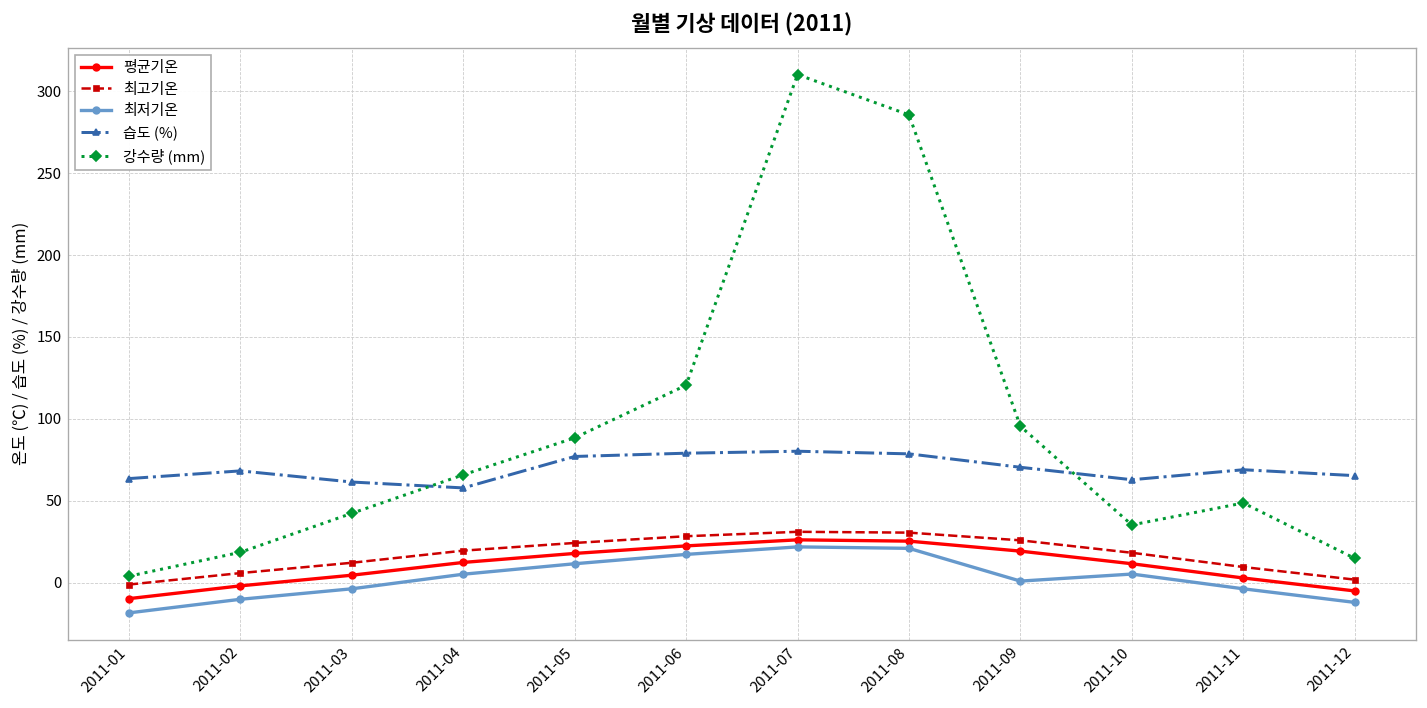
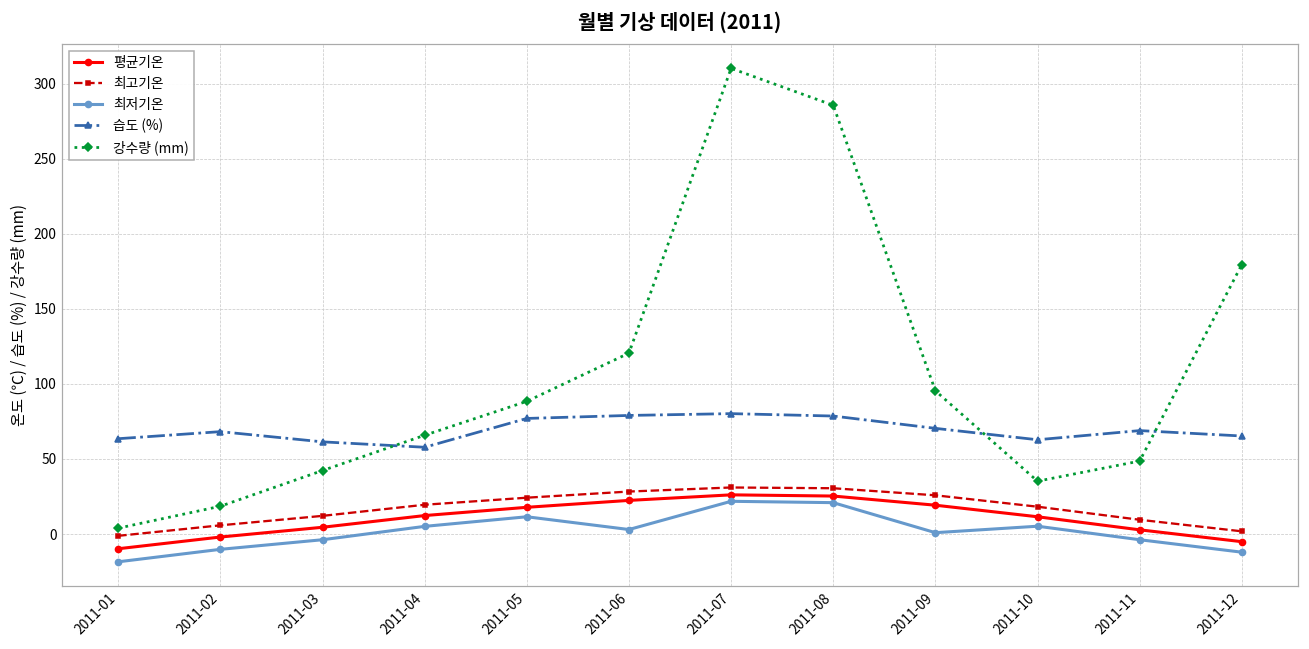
  {
    "최저기온": {
      "2011-01": -19,
      "2011-02": -10,
      "2011-03": -4,
      "2011-04": 5,
      "2011-05": 12,
-     "2011-06": 17,
+     "2011-06": 3,
      "2011-07": 22,
      "2011-08": 21,
      "2011-09": 1,
      "2011-10": 5,
      "2011-11": -4,
      "2011-12": -12
    },
    "습도 (%)": {
      "2011-01": 64,
      "2011-02": 68,
      "2011-03": 61,
      "2011-04": 58,
      "2011-05": 77,
      "2011-06": 79,
      "2011-07": 80,
      "2011-08": 79,
      "2011-09": 70,
      "2011-10": 63,
      "2011-11": 69,
      "2011-12": 65
    },
    "강수량 (mm)": {
      "2011-01": 4,
      "2011-02": 19,
      "2011-03": 42,
      "2011-04": 66,
      "2011-05": 88,
      "2011-06": 121,
      "2011-07": 310,
      "2011-08": 286,
      "2011-09": 95,
      "2011-10": 35,
      "2011-11": 49,
-     "2011-12": 15
+     "2011-12": 180
    }
  }
